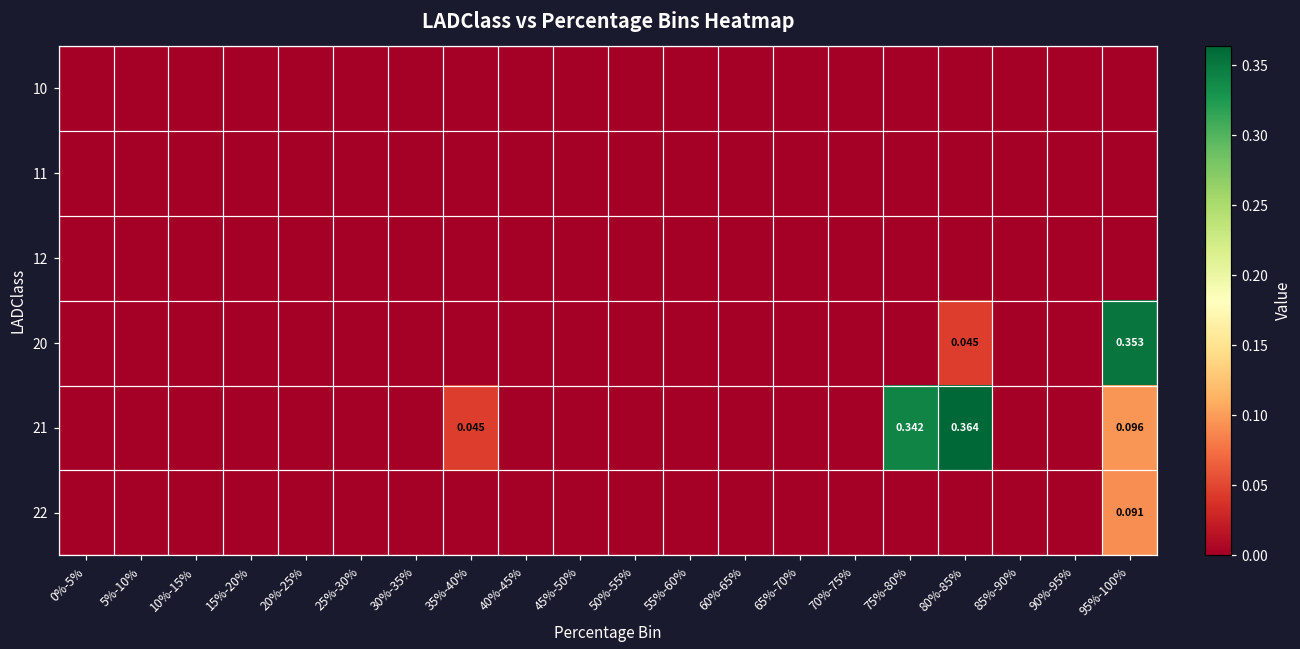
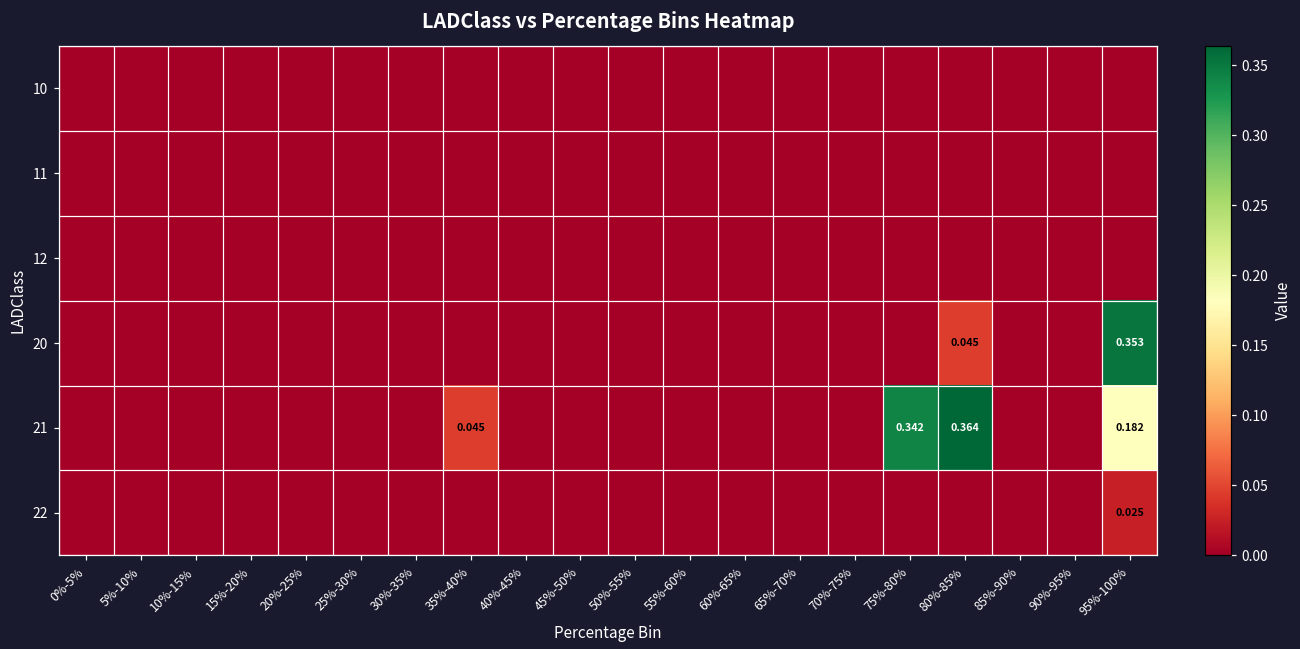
  {
    "20": {
      "80%-85%": 0.045,
      "95%-100%": 0.353
    },
    "21": {
      "35%-40%": 0.045,
      "75%-80%": 0.342,
      "80%-85%": 0.364,
-     "95%-100%": 0.096
+     "95%-100%": 0.182
    },
    "22": {
-     "95%-100%": 0.091
+     "95%-100%": 0.025
    }
  }
